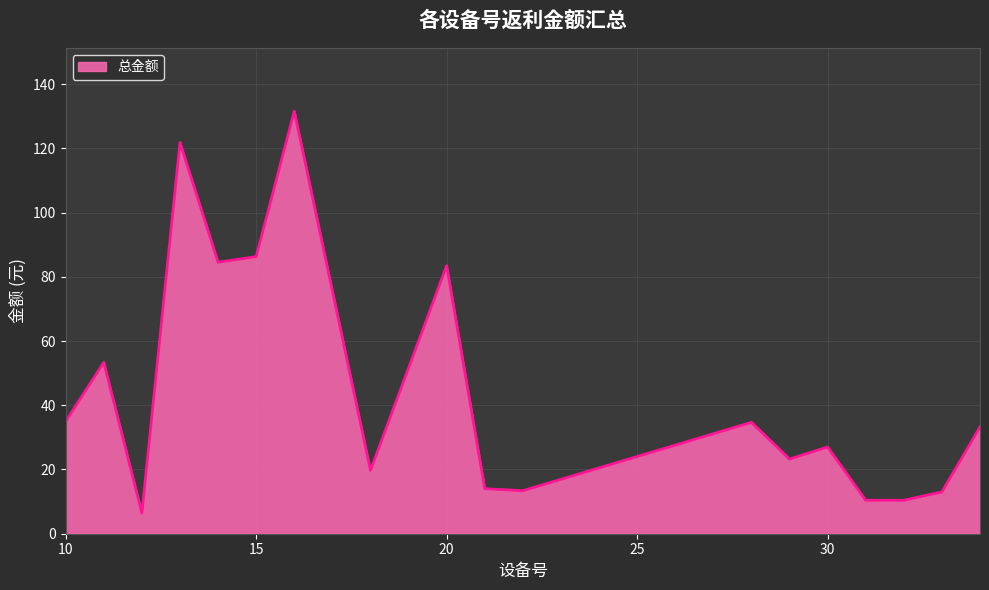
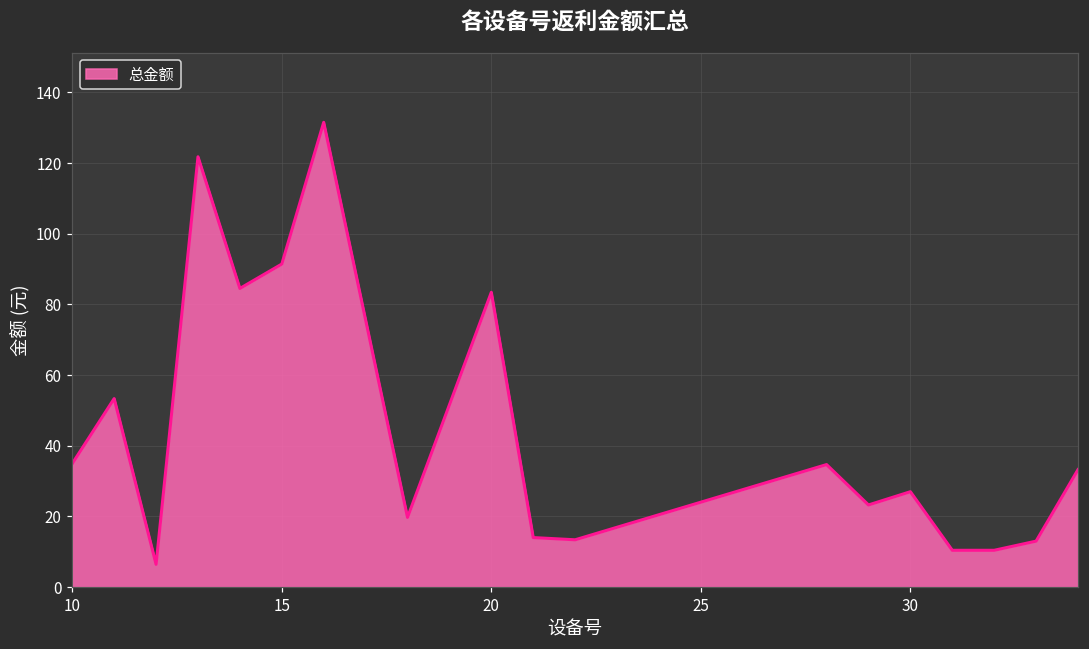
  {
    "10": 35,
-   "15": 86,
+   "15": 91,
    "20": 83,
    "30": 27
  }
